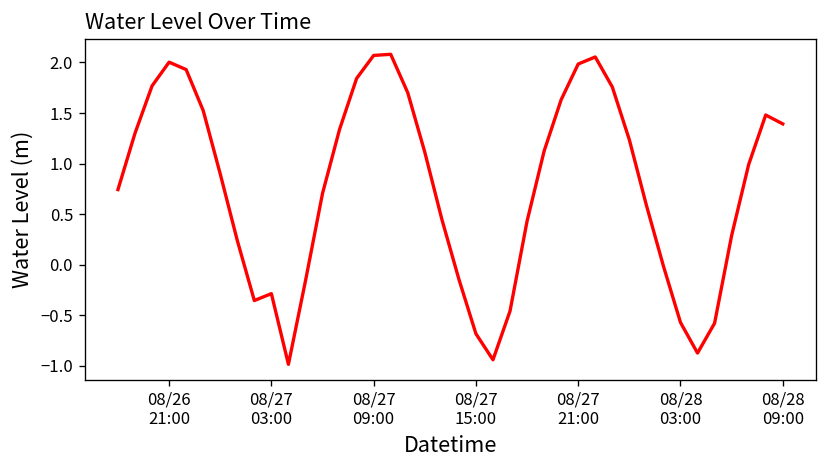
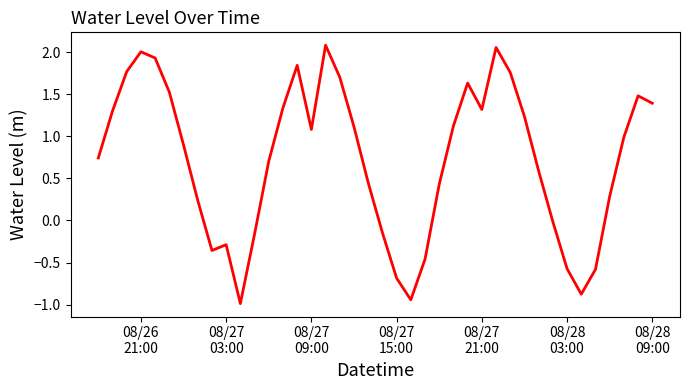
  {
    "08/26 21:00": 2.0,
    "08/27 03:00": -0.3,
-   "08/27 09:00": 2.1,
+   "08/27 09:00": 1.1,
    "08/27 15:00": -0.7,
-   "08/27 21:00": 2.0,
+   "08/27 21:00": 1.3,
    "08/28 03:00": -0.6,
    "08/28 09:00": 1.4
  }
